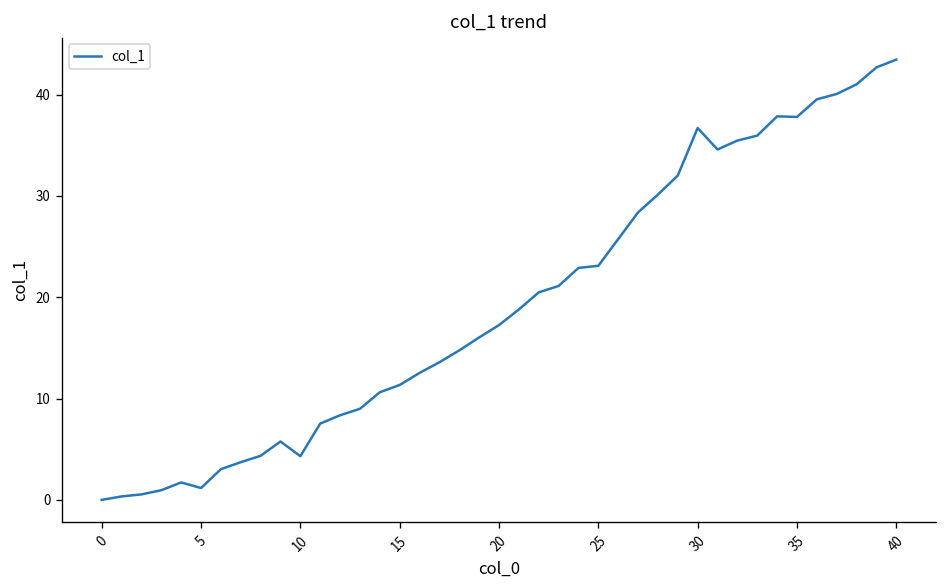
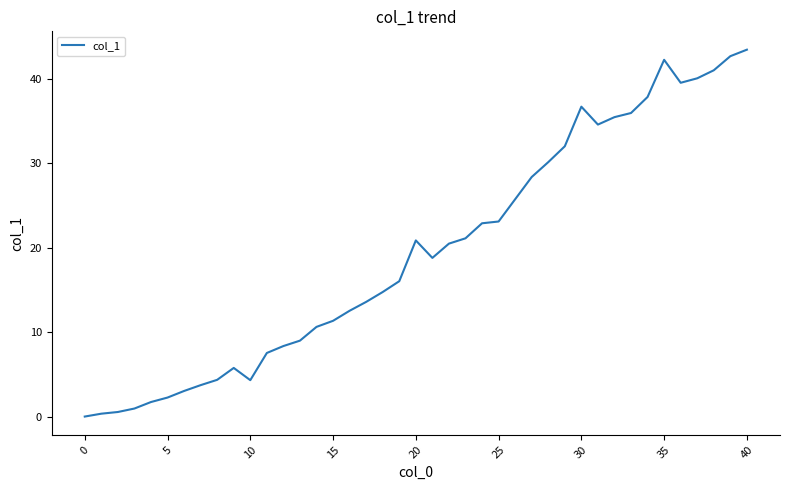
  {
    "0": 0,
-   "5": 1,
+   "5": 2,
    "10": 4,
    "15": 11,
-   "20": 17,
+   "20": 21,
    "25": 23,
    "30": 37,
-   "35": 38,
+   "35": 42,
    "40": 43
  }
